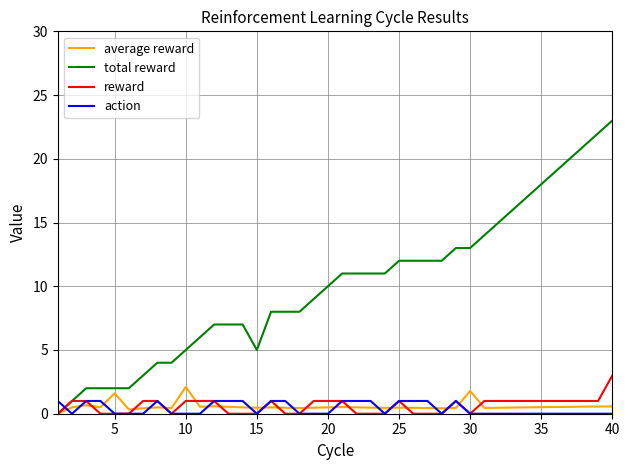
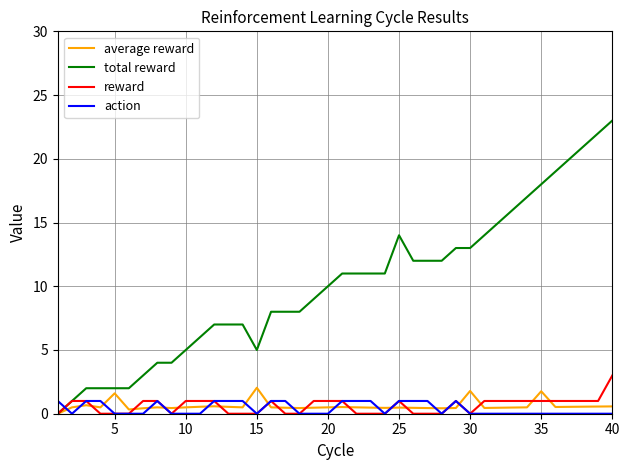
  {
    "average reward": {
      "5": 1.6,
-     "10": 2.1,
-     "15": 0.5,
+     "10": 0.5,
+     "15": 2.0,
      "20": 0.5,
      "25": 0.5,
      "30": 1.8,
-     "35": 0.5,
+     "35": 1.8,
      "40": 0.6
    },
    "total reward": {
      "5": 2,
      "10": 5,
      "15": 5,
      "20": 10,
-     "25": 12,
+     "25": 14,
      "30": 13,
      "35": 18,
      "40": 23
    },
    "reward": {
      "10": 1.0,
      "20": 1.0,
      "35": 1.0,
      "40": 3.0
    },
    "action": {
      "10": 0.0,
      "20": 0.0,
      "35": 0.0,
      "40": 0.0
    }
  }
